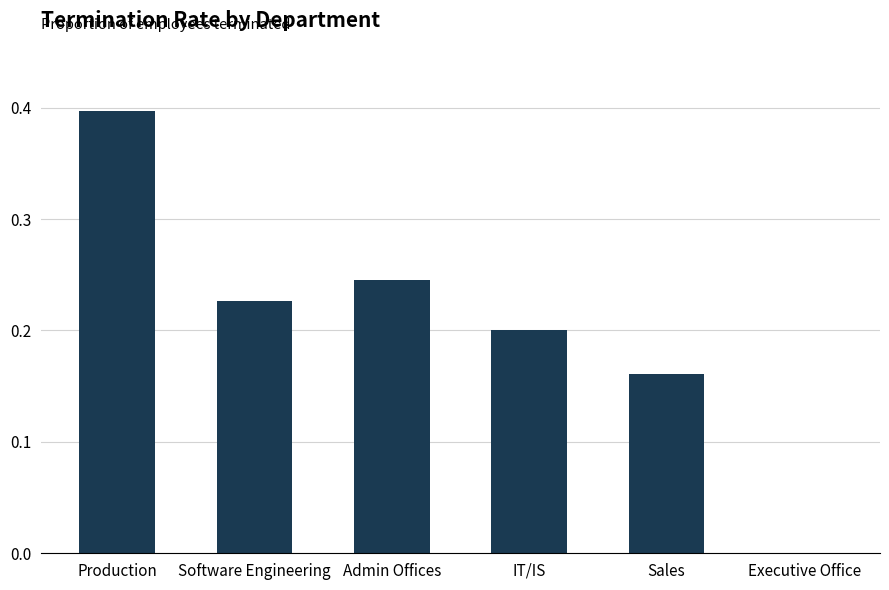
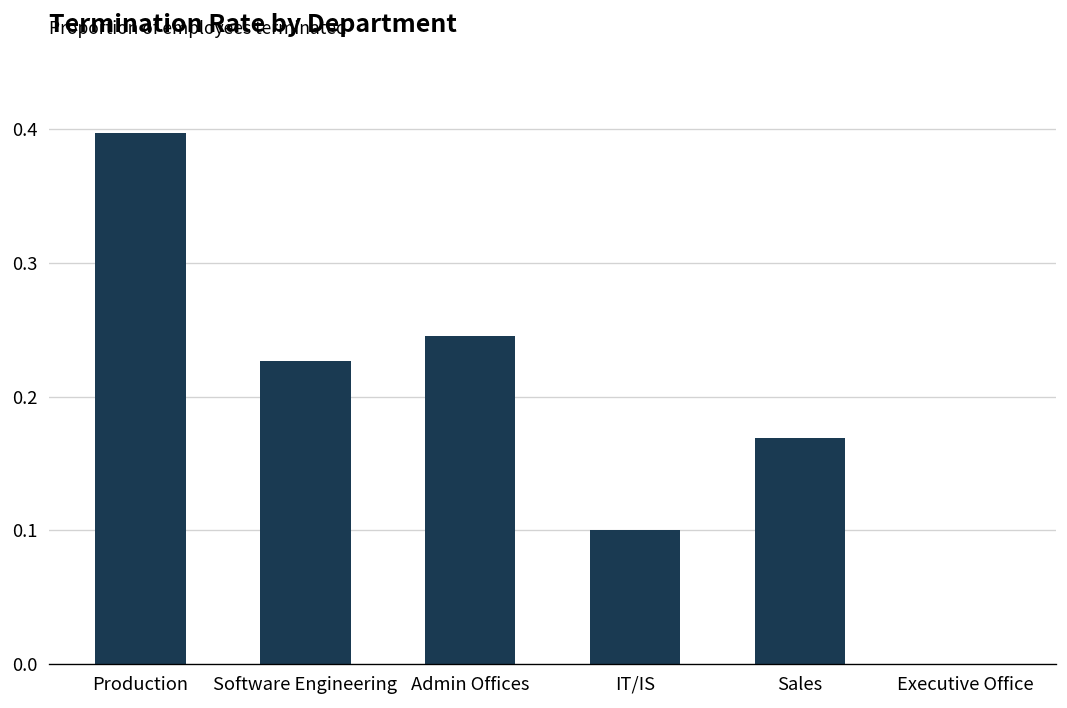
  {
    "Production": 0.397,
    "Software Engineering": 0.226,
    "Admin Offices": 0.245,
-   "IT/IS": 0.2,
-   "Sales": 0.161,
+   "IT/IS": 0.1,
+   "Sales": 0.169,
    "Executive Office": 0.000
  }
